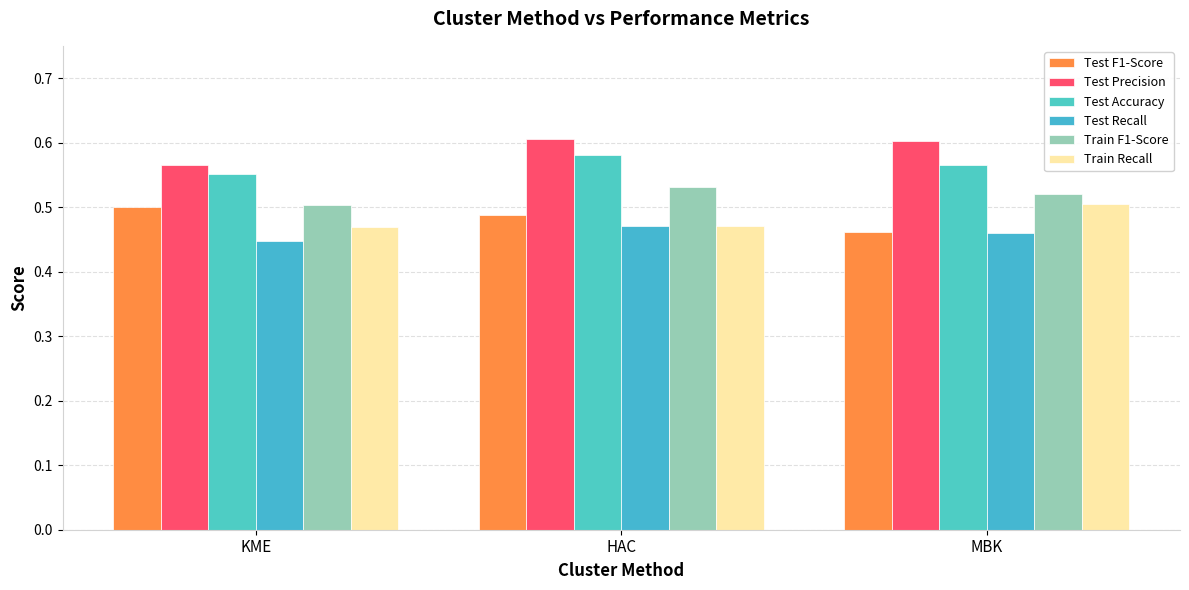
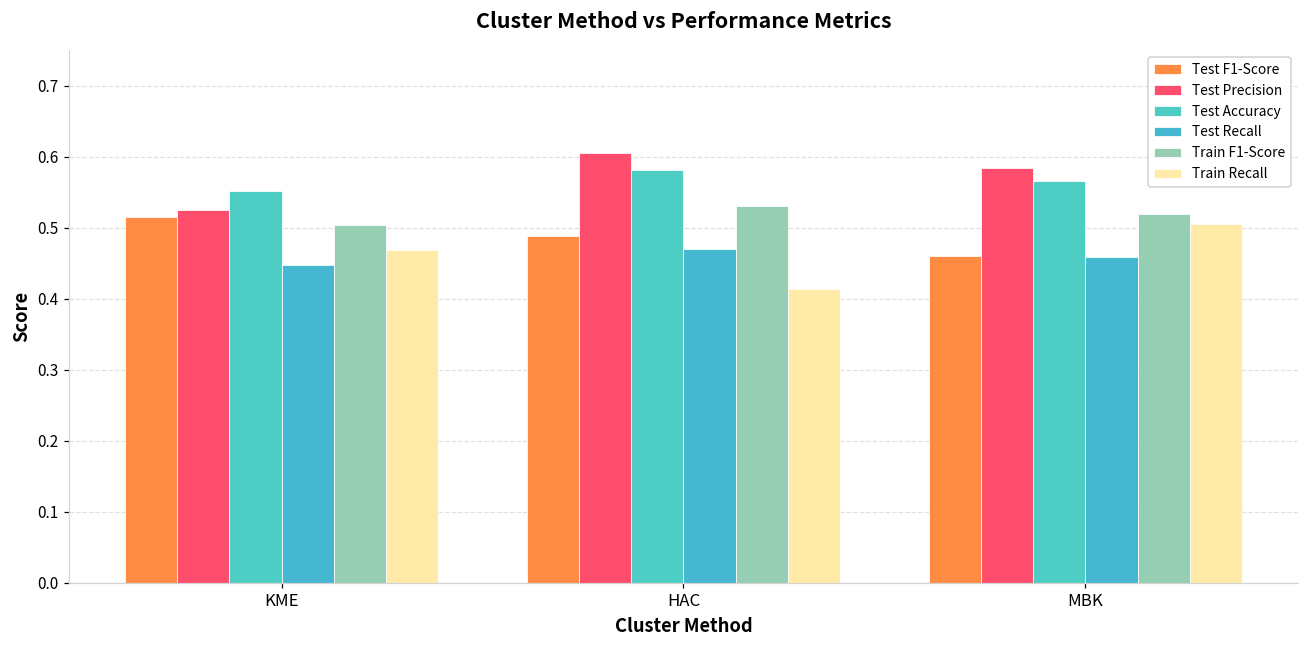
  {
    "Test F1-Score": {
-     "KME": 0.50,
+     "KME": 0.52,
      "HAC": 0.49,
      "MBK": 0.46
    },
    "Test Precision": {
-     "KME": 0.57,
+     "KME": 0.52,
      "HAC": 0.60,
-     "MBK": 0.60
+     "MBK": 0.58
    },
    "Train F1-Score": {
      "KME": 0.50,
      "HAC": 0.53,
      "MBK": 0.52
    },
    "Train Recall": {
      "KME": 0.47,
-     "HAC": 0.47,
+     "HAC": 0.41,
      "MBK": 0.51
    }
  }
